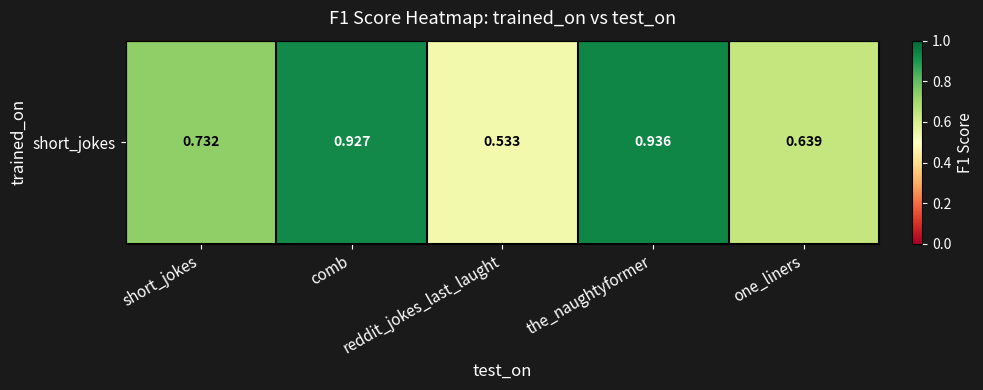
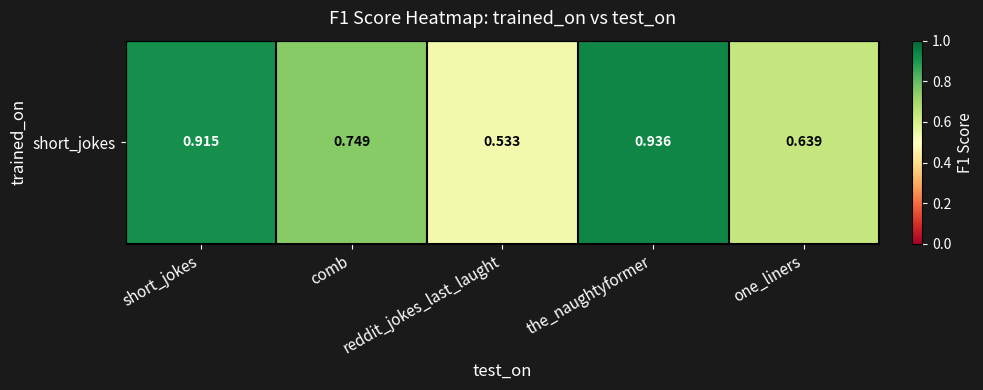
  {
    "short_jokes": {
-     "short_jokes": 0.732,
-     "comb": 0.927,
+     "short_jokes": 0.915,
+     "comb": 0.749,
      "reddit_jokes_last_laught": 0.533,
      "the_naughtyformer": 0.936,
      "one_liners": 0.639
    }
  }
